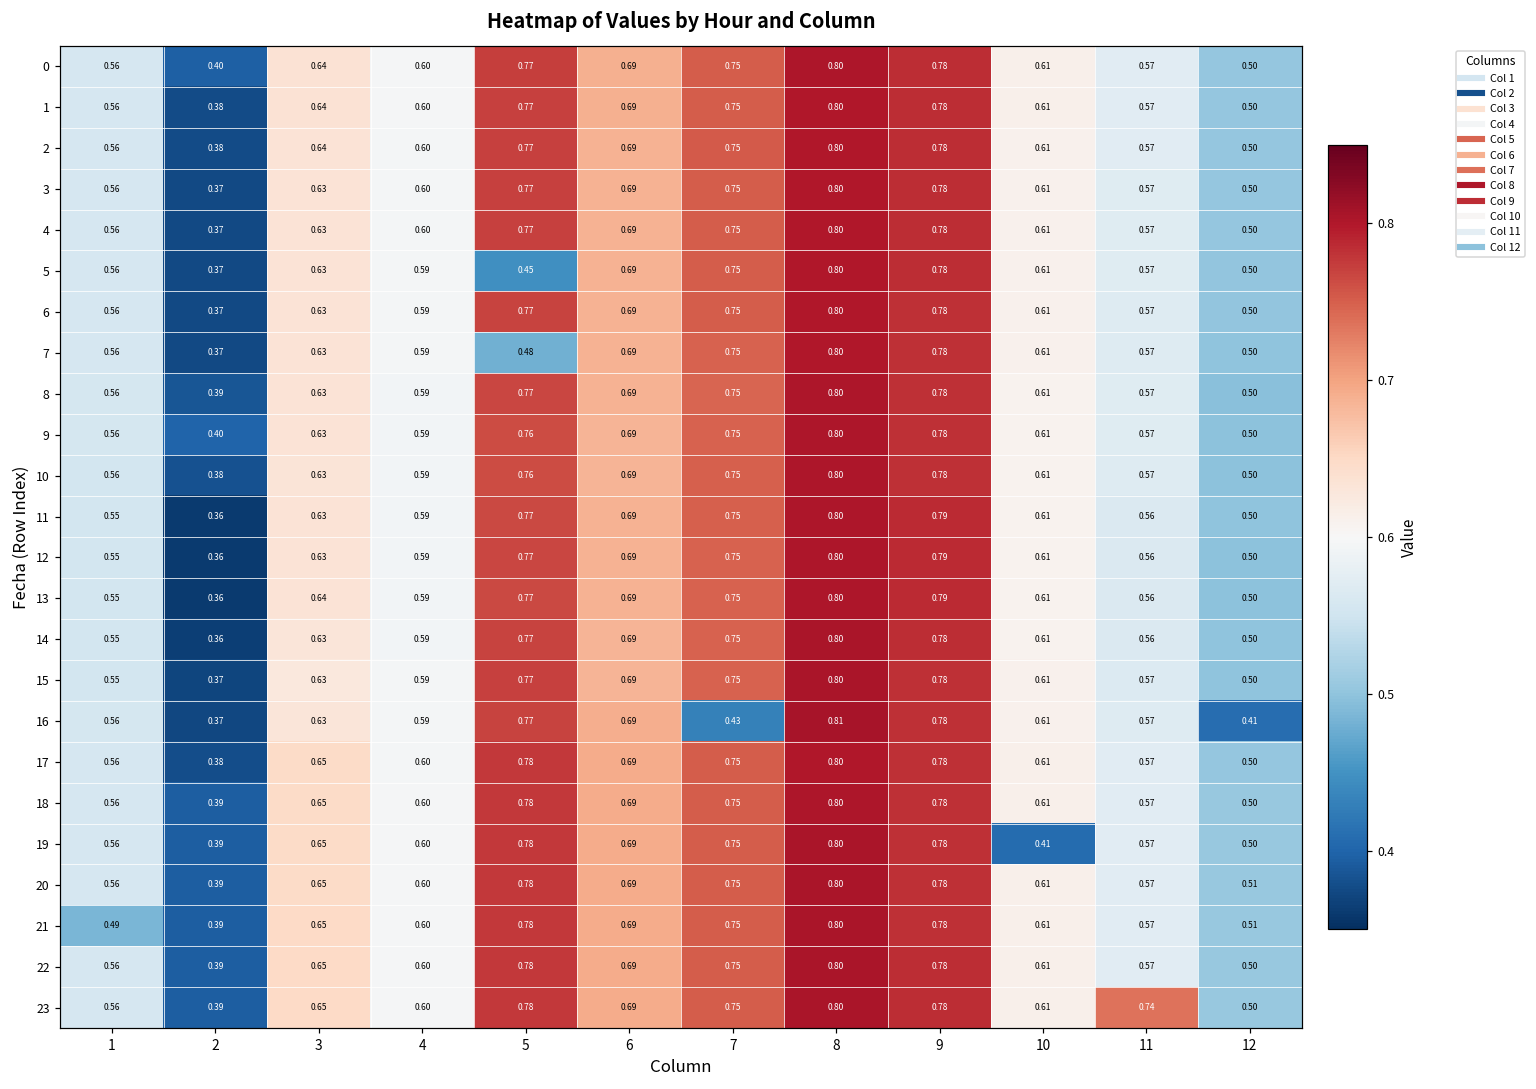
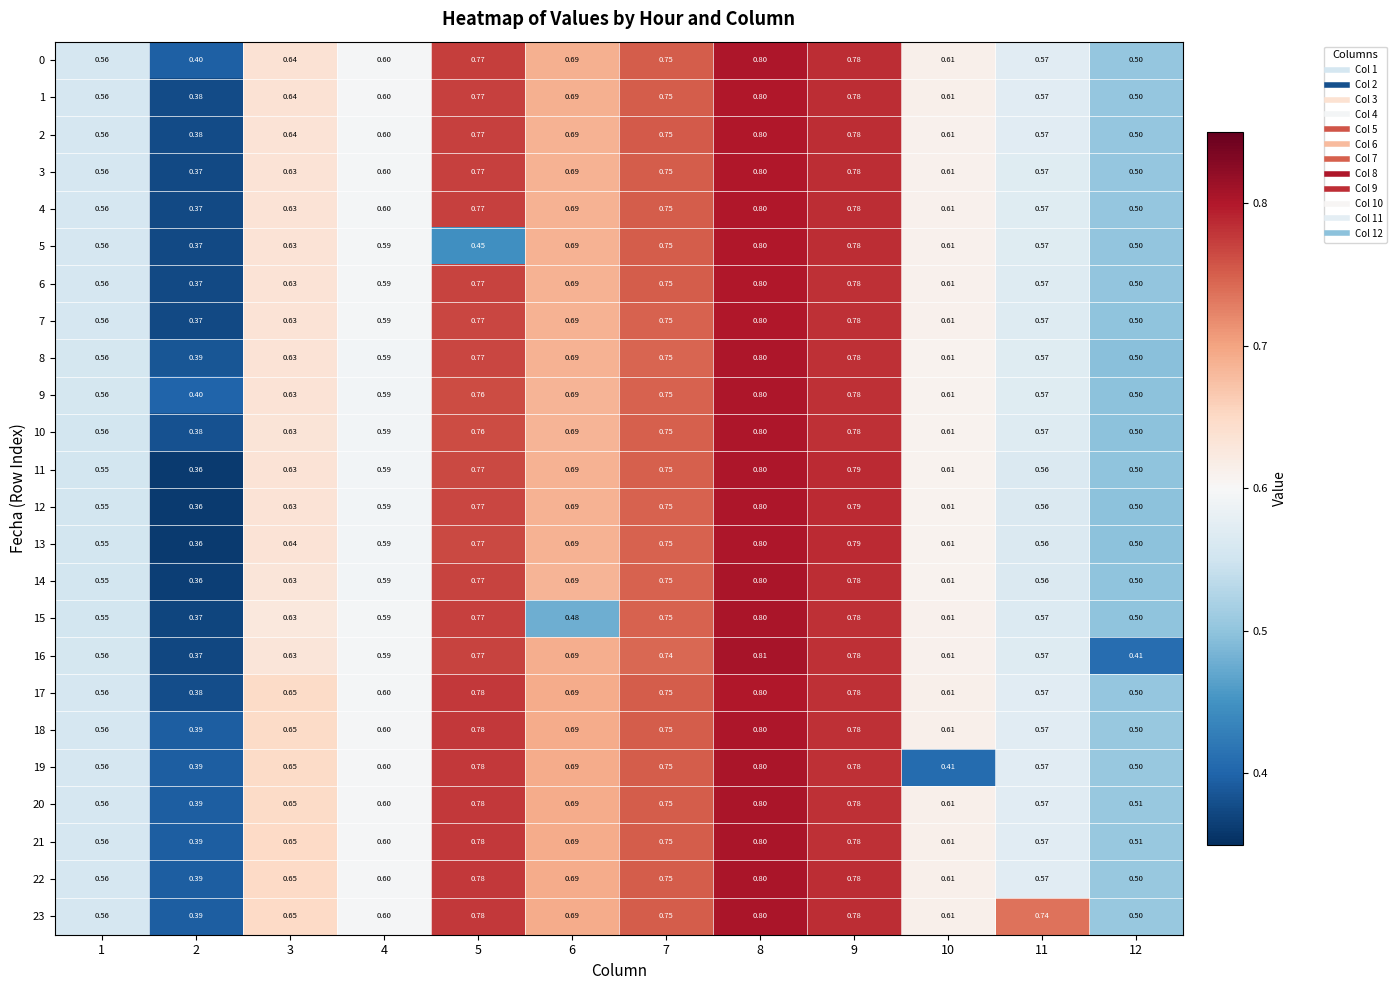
  {
    "7": {
      "1": 0.56,
      "2": 0.37,
      "3": 0.63,
      "4": 0.59,
-     "5": 0.48,
+     "5": 0.77,
      "6": 0.69,
      "7": 0.75,
      "8": 0.80,
      "9": 0.78,
      "10": 0.61,
      "11": 0.57,
      "12": 0.50
    },
    "15": {
      "1": 0.55,
      "2": 0.37,
      "3": 0.63,
      "4": 0.59,
      "5": 0.77,
-     "6": 0.69,
+     "6": 0.48,
      "7": 0.75,
      "8": 0.80,
      "9": 0.78,
      "10": 0.61,
      "11": 0.57,
      "12": 0.50
    },
    "16": {
      "1": 0.56,
      "2": 0.37,
      "3": 0.63,
      "4": 0.59,
      "5": 0.77,
      "6": 0.69,
-     "7": 0.43,
+     "7": 0.74,
      "8": 0.81,
      "9": 0.78,
      "10": 0.61,
      "11": 0.57,
      "12": 0.41
    },
    "21": {
-     "1": 0.49,
+     "1": 0.56,
      "2": 0.39,
      "3": 0.65,
      "4": 0.60,
      "5": 0.78,
      "6": 0.69,
      "7": 0.75,
      "8": 0.80,
      "9": 0.78,
      "10": 0.61,
      "11": 0.57,
      "12": 0.51
    }
  }
